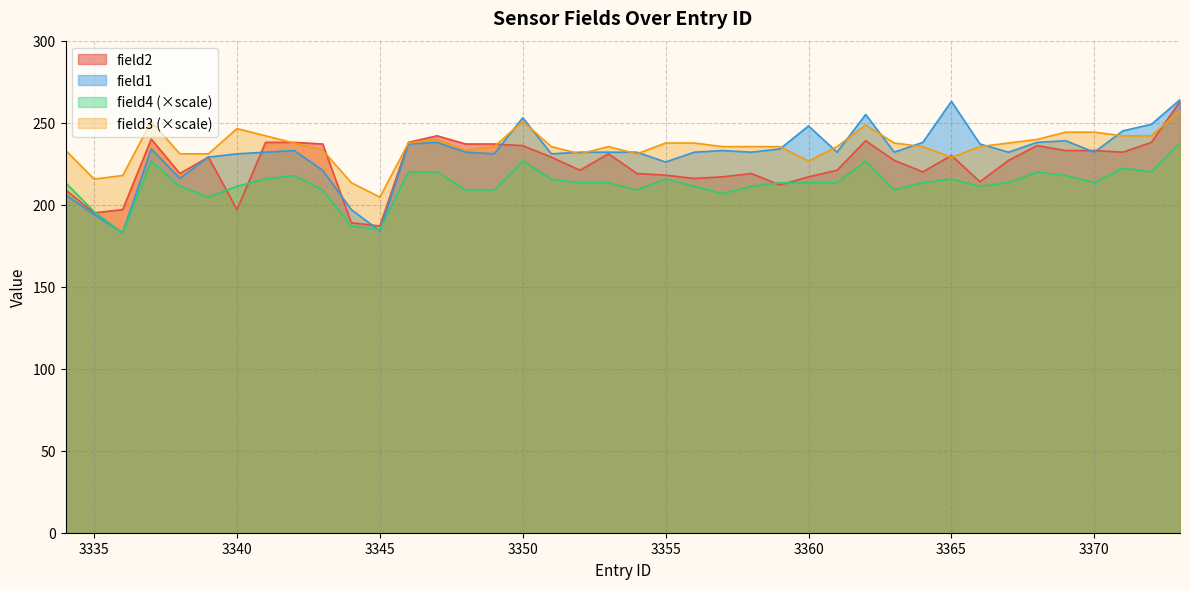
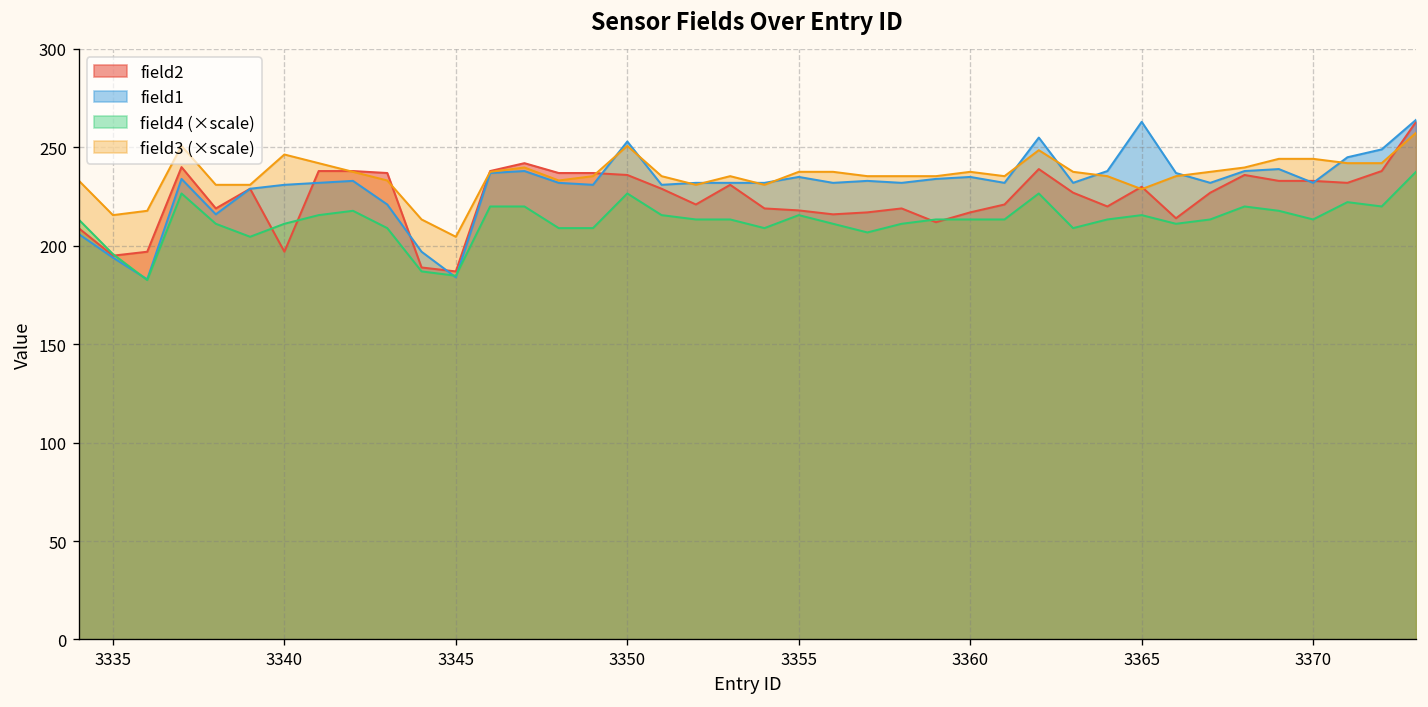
  {
    "field2": {
      "3340": 197,
      "3345": 187,
      "3350": 236,
      "3355": 218,
      "3360": 217
    },
    "field1": {
      "3340": 231,
      "3350": 253,
-     "3355": 226,
-     "3360": 248,
+     "3355": 235,
+     "3360": 235,
      "3365": 263
    },
    "field4 (×scale)": {
      "3340": 211,
      "3350": 227,
      "3355": 216,
      "3360": 213,
      "3365": 216,
      "3370": 213
    },
    "field3 (×scale)": {
      "3335": 216,
      "3340": 246,
      "3345": 205,
      "3350": 251,
      "3355": 238,
-     "3360": 227,
+     "3360": 238,
      "3370": 244
    }
  }
